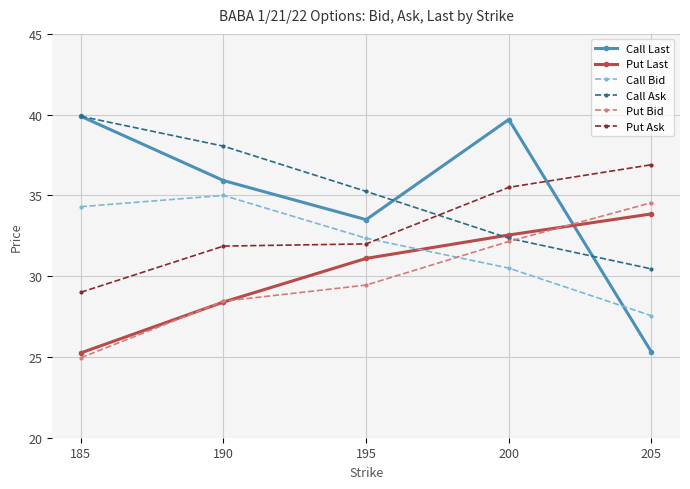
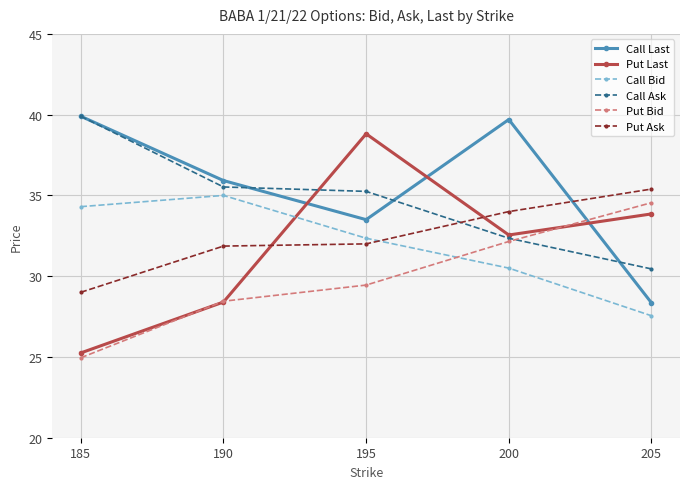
  {
    "Call Last": {
      "190": 35.9,
      "195": 33.5,
      "200": 39.7,
-     "205": 25.3
+     "205": 28.4
    },
    "Put Last": {
      "185": 25.3,
-     "195": 31.1,
+     "195": 38.8,
      "200": 32.5,
      "205": 33.9
    },
    "Call Bid": {
      "185": 34.3,
      "190": 35.0,
      "195": 32.3,
      "200": 30.5,
      "205": 27.5
    },
    "Call Ask": {
-     "190": 38.0,
+     "190": 35.5,
      "195": 35.3,
      "200": 32.3,
      "205": 30.5
    },
    "Put Bid": {
      "185": 25.0,
      "195": 29.5,
      "200": 32.2,
      "205": 34.5
    },
    "Put Ask": {
      "185": 29.0,
      "190": 31.9,
      "195": 32.0,
-     "200": 35.5,
-     "205": 36.9
+     "200": 34.0,
+     "205": 35.4
    }
  }
